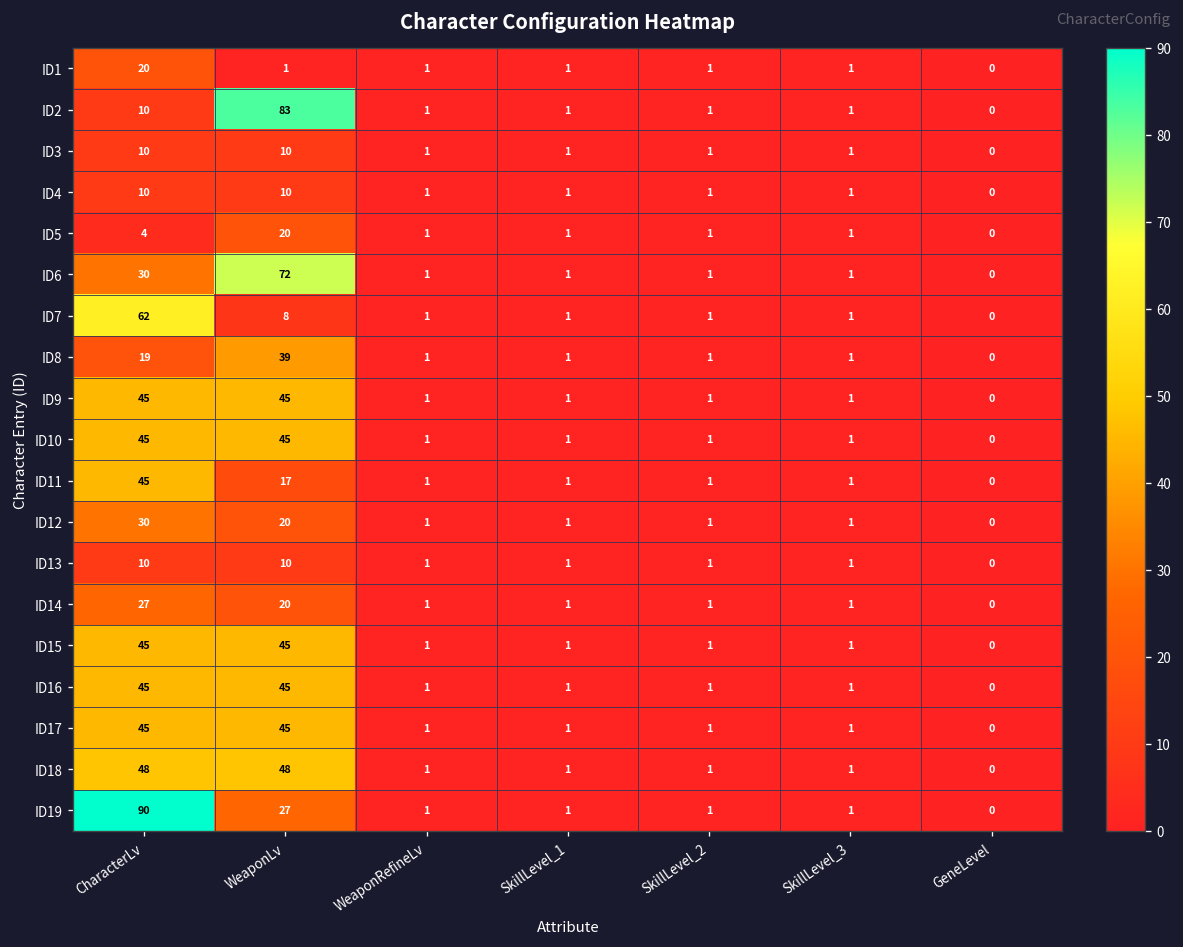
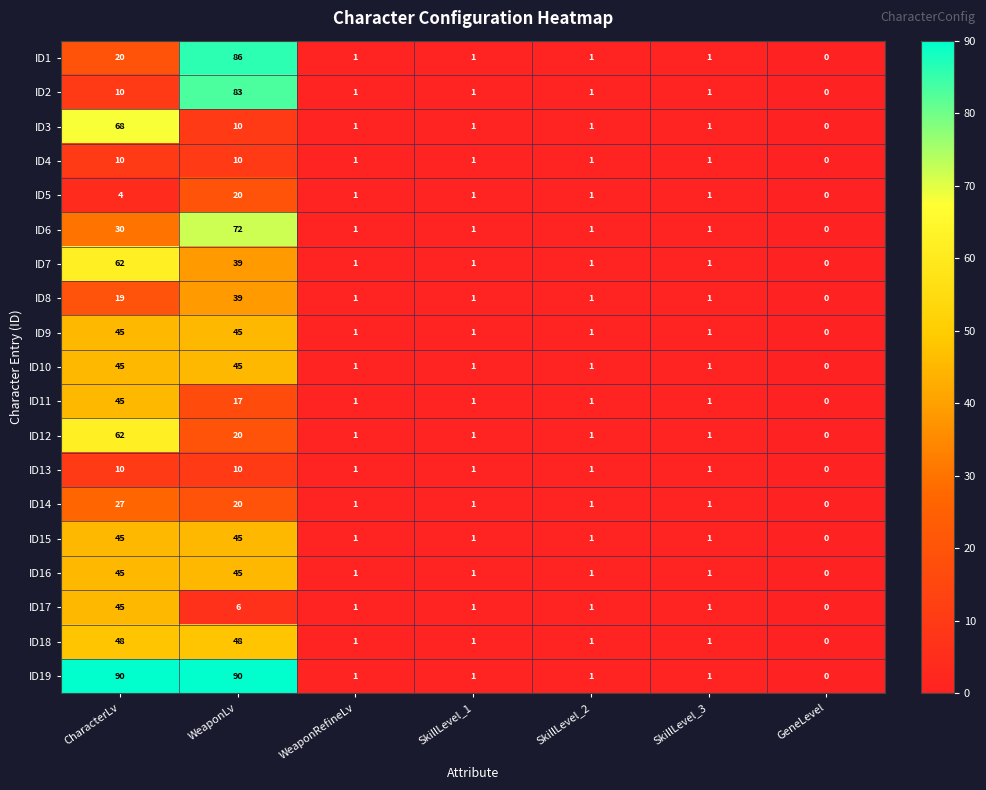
  {
    "ID1": {
      "CharacterLv": 20,
-     "WeaponLv": 1,
+     "WeaponLv": 86,
      "WeaponRefineLv": 1,
      "SkillLevel_1": 1,
      "SkillLevel_2": 1,
      "SkillLevel_3": 1,
      "GeneLevel": 0
    },
    "ID2": {
      "CharacterLv": 10,
      "WeaponLv": 83,
      "WeaponRefineLv": 1,
      "SkillLevel_1": 1,
      "SkillLevel_2": 1,
      "SkillLevel_3": 1,
      "GeneLevel": 0
    },
    "ID3": {
-     "CharacterLv": 10,
+     "CharacterLv": 68,
      "WeaponLv": 10,
      "WeaponRefineLv": 1,
      "SkillLevel_1": 1,
      "SkillLevel_2": 1,
      "SkillLevel_3": 1,
      "GeneLevel": 0
    },
    "ID4": {
      "CharacterLv": 10,
      "WeaponLv": 10,
      "WeaponRefineLv": 1,
      "SkillLevel_1": 1,
      "SkillLevel_2": 1,
      "SkillLevel_3": 1,
      "GeneLevel": 0
    },
    "ID5": {
      "CharacterLv": 4,
      "WeaponLv": 20,
      "WeaponRefineLv": 1,
      "SkillLevel_1": 1,
      "SkillLevel_2": 1,
      "SkillLevel_3": 1,
      "GeneLevel": 0
    },
    "ID6": {
      "CharacterLv": 30,
      "WeaponLv": 72,
      "WeaponRefineLv": 1,
      "SkillLevel_1": 1,
      "SkillLevel_2": 1,
      "SkillLevel_3": 1,
      "GeneLevel": 0
    },
    "ID7": {
      "CharacterLv": 62,
-     "WeaponLv": 8,
+     "WeaponLv": 39,
      "WeaponRefineLv": 1,
      "SkillLevel_1": 1,
      "SkillLevel_2": 1,
      "SkillLevel_3": 1,
      "GeneLevel": 0
    },
    "ID8": {
      "CharacterLv": 19,
      "WeaponLv": 39,
      "WeaponRefineLv": 1,
      "SkillLevel_1": 1,
      "SkillLevel_2": 1,
      "SkillLevel_3": 1,
      "GeneLevel": 0
    },
    "ID9": {
      "CharacterLv": 45,
      "WeaponLv": 45,
      "WeaponRefineLv": 1,
      "SkillLevel_1": 1,
      "SkillLevel_2": 1,
      "SkillLevel_3": 1,
      "GeneLevel": 0
    },
    "ID10": {
      "CharacterLv": 45,
      "WeaponLv": 45,
      "WeaponRefineLv": 1,
      "SkillLevel_1": 1,
      "SkillLevel_2": 1,
      "SkillLevel_3": 1,
      "GeneLevel": 0
    },
    "ID11": {
      "CharacterLv": 45,
      "WeaponLv": 17,
      "WeaponRefineLv": 1,
      "SkillLevel_1": 1,
      "SkillLevel_2": 1,
      "SkillLevel_3": 1,
      "GeneLevel": 0
    },
    "ID12": {
-     "CharacterLv": 30,
+     "CharacterLv": 62,
      "WeaponLv": 20,
      "WeaponRefineLv": 1,
      "SkillLevel_1": 1,
      "SkillLevel_2": 1,
      "SkillLevel_3": 1,
      "GeneLevel": 0
    },
    "ID13": {
      "CharacterLv": 10,
      "WeaponLv": 10,
      "WeaponRefineLv": 1,
      "SkillLevel_1": 1,
      "SkillLevel_2": 1,
      "SkillLevel_3": 1,
      "GeneLevel": 0
    },
    "ID14": {
      "CharacterLv": 27,
      "WeaponLv": 20,
      "WeaponRefineLv": 1,
      "SkillLevel_1": 1,
      "SkillLevel_2": 1,
      "SkillLevel_3": 1,
      "GeneLevel": 0
    },
    "ID15": {
      "CharacterLv": 45,
      "WeaponLv": 45,
      "WeaponRefineLv": 1,
      "SkillLevel_1": 1,
      "SkillLevel_2": 1,
      "SkillLevel_3": 1,
      "GeneLevel": 0
    },
    "ID16": {
      "CharacterLv": 45,
      "WeaponLv": 45,
      "WeaponRefineLv": 1,
      "SkillLevel_1": 1,
      "SkillLevel_2": 1,
      "SkillLevel_3": 1,
      "GeneLevel": 0
    },
    "ID17": {
      "CharacterLv": 45,
-     "WeaponLv": 45,
+     "WeaponLv": 6,
      "WeaponRefineLv": 1,
      "SkillLevel_1": 1,
      "SkillLevel_2": 1,
      "SkillLevel_3": 1,
      "GeneLevel": 0
    },
    "ID18": {
      "CharacterLv": 48,
      "WeaponLv": 48,
      "WeaponRefineLv": 1,
      "SkillLevel_1": 1,
      "SkillLevel_2": 1,
      "SkillLevel_3": 1,
      "GeneLevel": 0
    },
    "ID19": {
      "CharacterLv": 90,
-     "WeaponLv": 27,
+     "WeaponLv": 90,
      "WeaponRefineLv": 1,
      "SkillLevel_1": 1,
      "SkillLevel_2": 1,
      "SkillLevel_3": 1,
      "GeneLevel": 0
    }
  }
